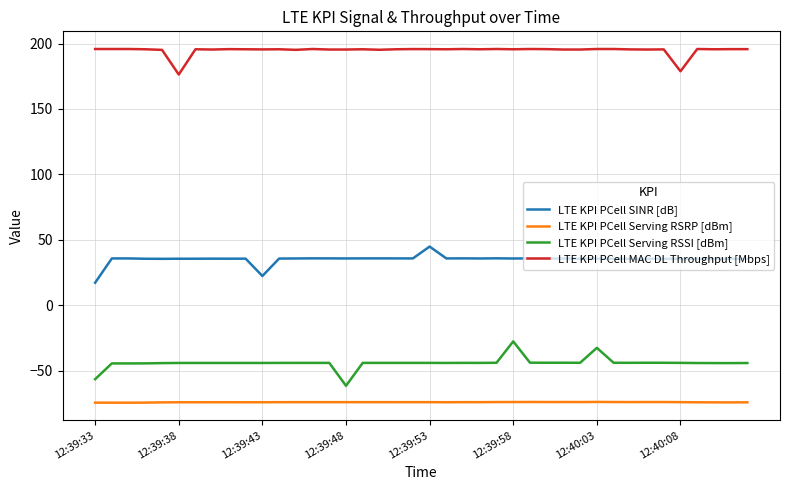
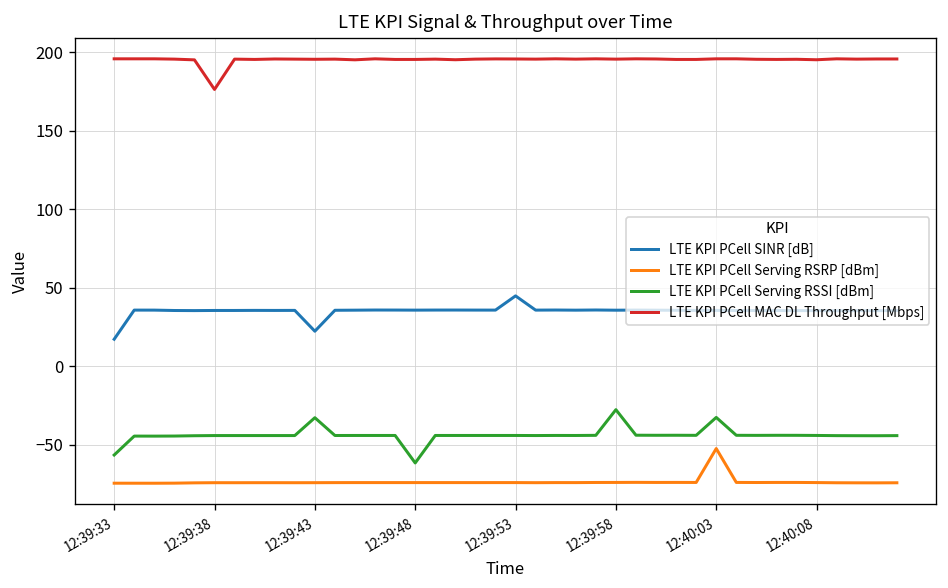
  {
    "LTE KPI PCell SINR [dB]": {
      "12:39:33": 17,
      "12:39:38": 36,
      "12:39:43": 22,
      "12:39:48": 36,
      "12:39:53": 45,
      "12:39:58": 36
    },
    "LTE KPI PCell Serving RSRP [dBm]": {
      "12:39:33": -74,
      "12:39:38": -74,
      "12:39:43": -74,
      "12:39:48": -74,
      "12:39:53": -74,
      "12:39:58": -74,
-     "12:40:03": -74,
+     "12:40:03": -52,
      "12:40:08": -74
    },
    "LTE KPI PCell Serving RSSI [dBm]": {
      "12:39:33": -56,
      "12:39:38": -44,
-     "12:39:43": -44,
+     "12:39:43": -33,
      "12:39:48": -62,
      "12:39:53": -44,
      "12:39:58": -28,
      "12:40:03": -33,
      "12:40:08": -44
    },
    "LTE KPI PCell MAC DL Throughput [Mbps]": {
      "12:39:33": 196,
      "12:39:38": 176,
      "12:39:43": 195,
      "12:39:48": 195,
      "12:39:53": 196,
      "12:39:58": 196,
      "12:40:03": 196,
-     "12:40:08": 179
+     "12:40:08": 195
    }
  }
